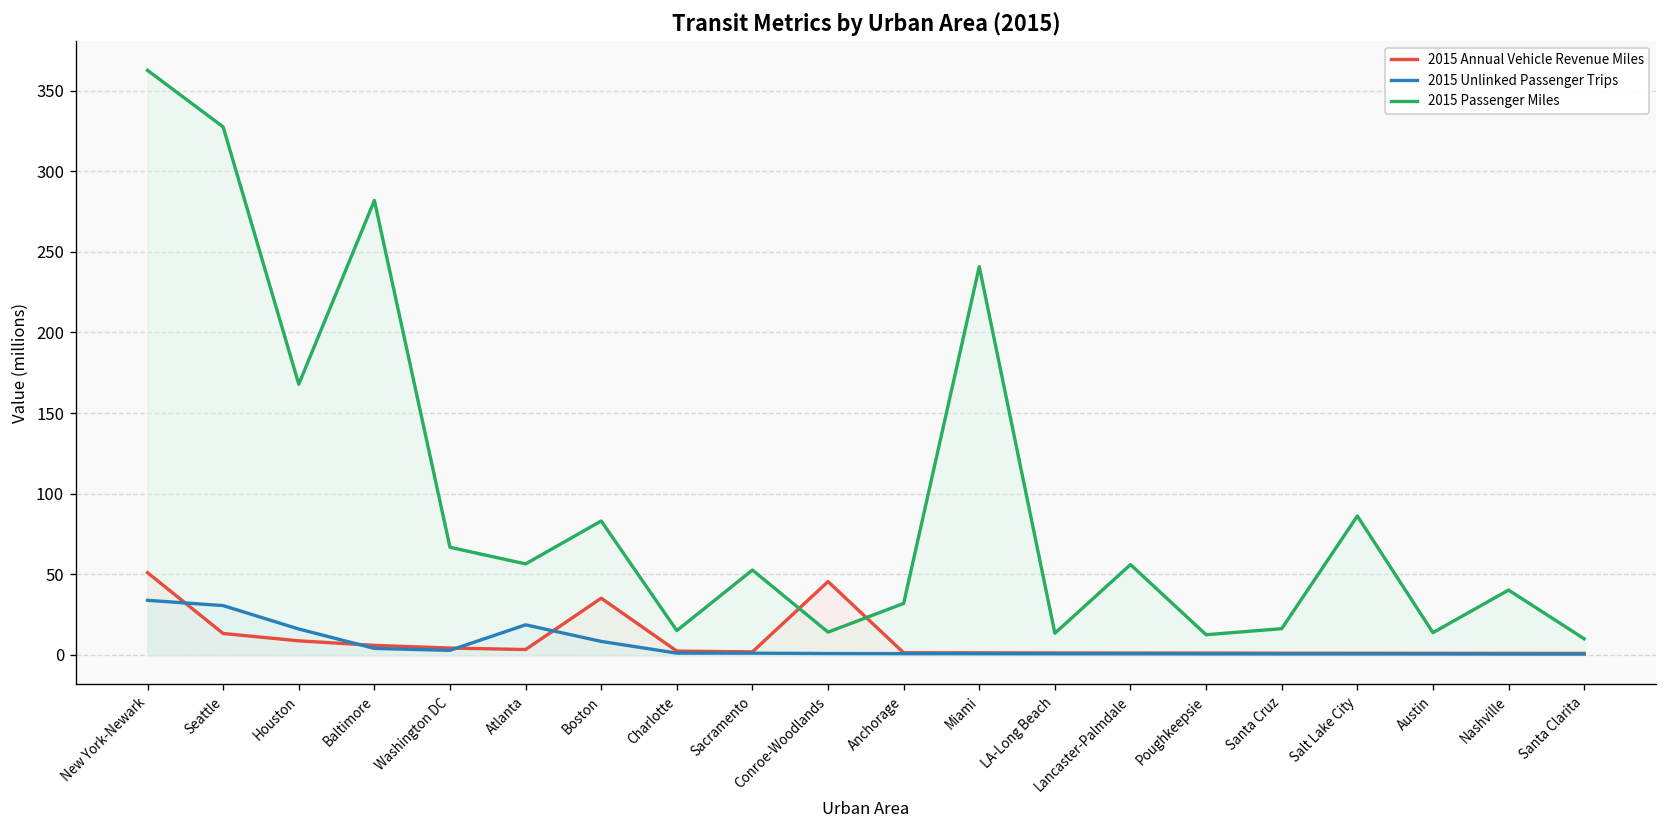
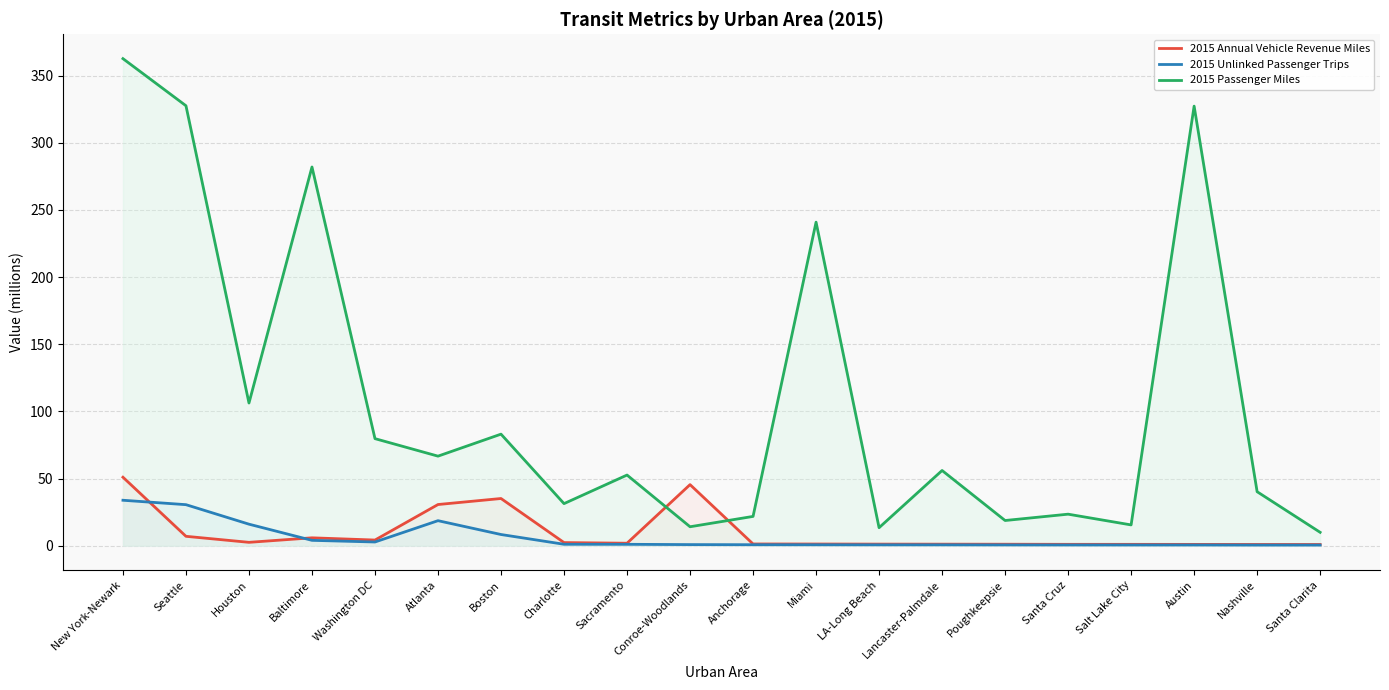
  {
    "2015 Annual Vehicle Revenue Miles": {
      "New York-Newark": 51,
-     "Seattle": 13,
-     "Houston": 9,
-     "Atlanta": 3,
+     "Seattle": 7,
+     "Houston": 3,
+     "Atlanta": 31,
      "Boston": 35,
      "Conroe-Woodlands": 46
    },
    "2015 Unlinked Passenger Trips": {
      "New York-Newark": 34,
      "Seattle": 31,
      "Houston": 16,
      "Atlanta": 19,
      "Boston": 8,
      "Conroe-Woodlands": 1
    },
    "2015 Passenger Miles": {
      "New York-Newark": 363,
      "Seattle": 328,
-     "Houston": 168,
+     "Houston": 106,
      "Baltimore": 282,
-     "Washington DC": 67,
-     "Atlanta": 56,
+     "Washington DC": 80,
+     "Atlanta": 67,
      "Boston": 83,
-     "Charlotte": 15,
+     "Charlotte": 31,
      "Sacramento": 53,
      "Conroe-Woodlands": 14,
-     "Anchorage": 32,
+     "Anchorage": 22,
      "Miami": 241,
      "LA-Long Beach": 13,
      "Lancaster-Palmdale": 56,
-     "Poughkeepsie": 13,
-     "Santa Cruz": 16,
-     "Salt Lake City": 86,
-     "Austin": 14,
+     "Poughkeepsie": 19,
+     "Santa Cruz": 24,
+     "Salt Lake City": 16,
+     "Austin": 327,
      "Nashville": 40,
      "Santa Clarita": 10
    }
  }
